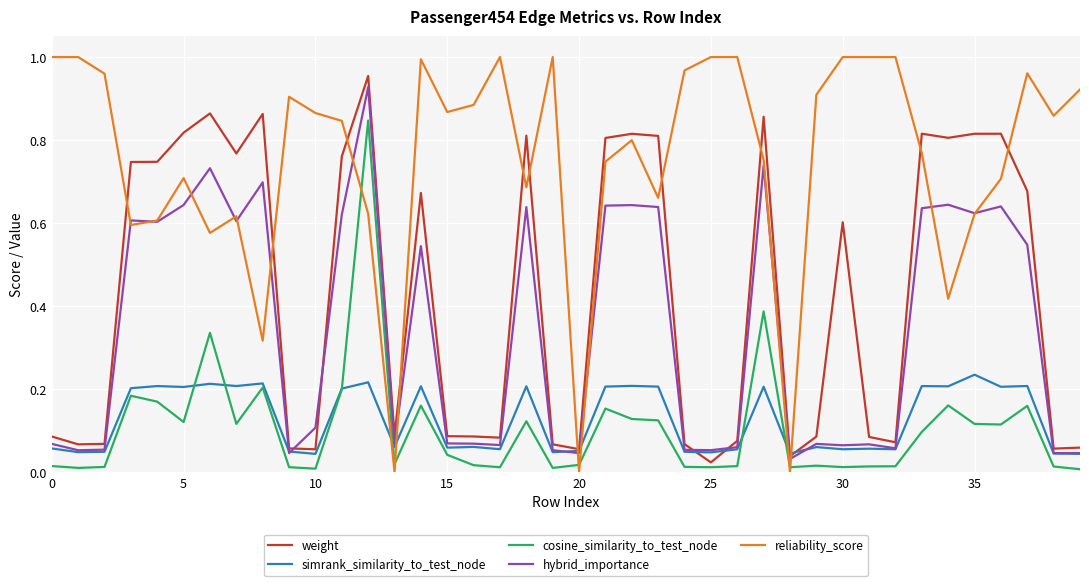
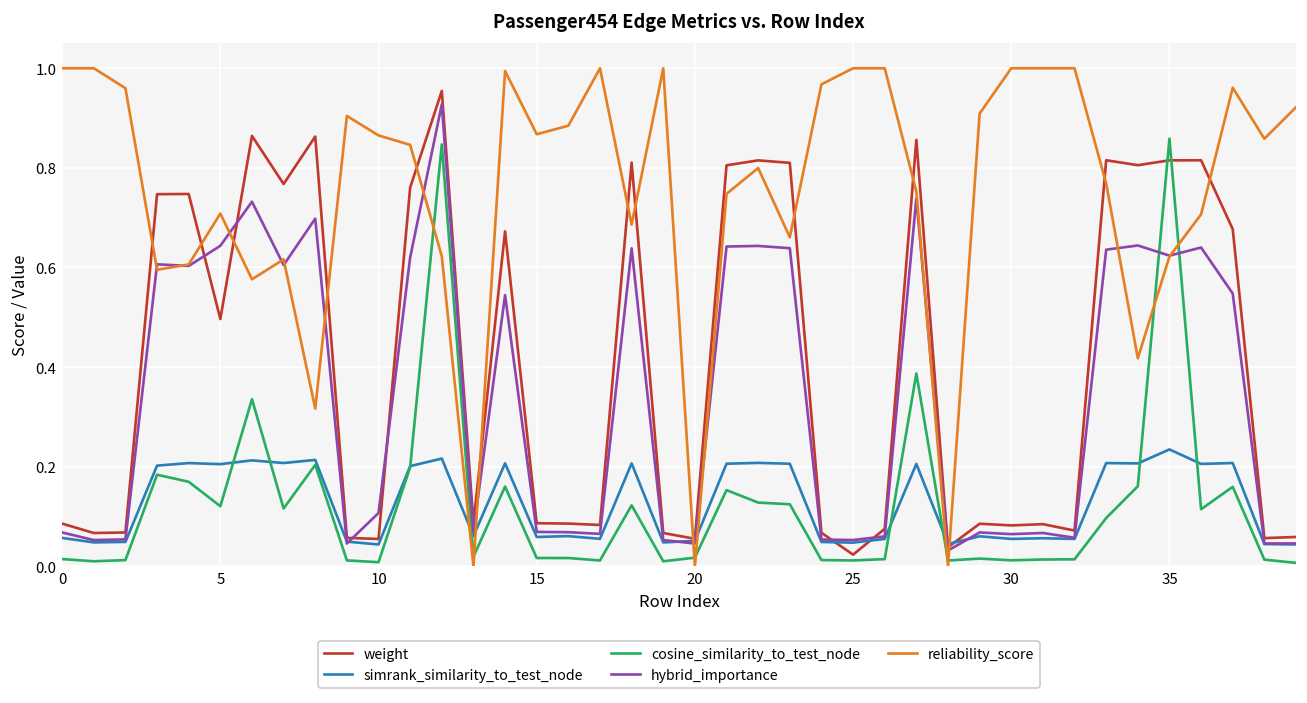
  {
    "weight": {
      "0": 0.09,
-     "5": 0.82,
+     "5": 0.50,
      "10": 0.05,
      "15": 0.09,
      "25": 0.02,
-     "30": 0.60,
+     "30": 0.08,
      "35": 0.82
    },
    "simrank_similarity_to_test_node": {
      "0": 0.06,
      "5": 0.21,
      "10": 0.04,
      "15": 0.06,
      "30": 0.06,
      "35": 0.23
    },
    "cosine_similarity_to_test_node": {
      "0": 0.01,
      "5": 0.12,
      "10": 0.01,
-     "15": 0.04,
+     "15": 0.02,
      "20": 0.02,
      "25": 0.01,
      "30": 0.01,
-     "35": 0.12
+     "35": 0.86
    },
    "hybrid_importance": {
      "0": 0.07,
      "5": 0.64,
      "10": 0.11,
      "15": 0.07,
      "30": 0.06
    },
    "reliability_score": {
      "0": 1.00,
      "5": 0.71,
      "10": 0.87,
      "15": 0.87,
      "20": 0.00,
      "25": 1.00,
      "30": 1.00
    }
  }
